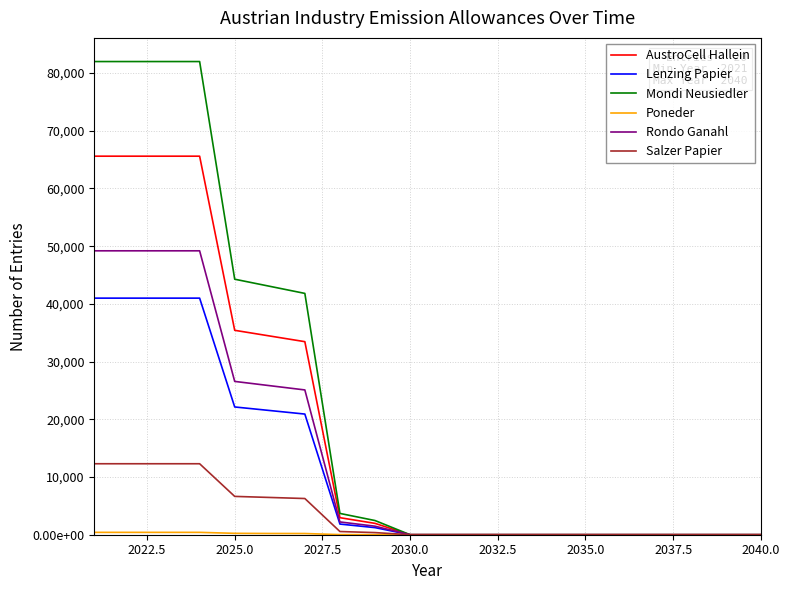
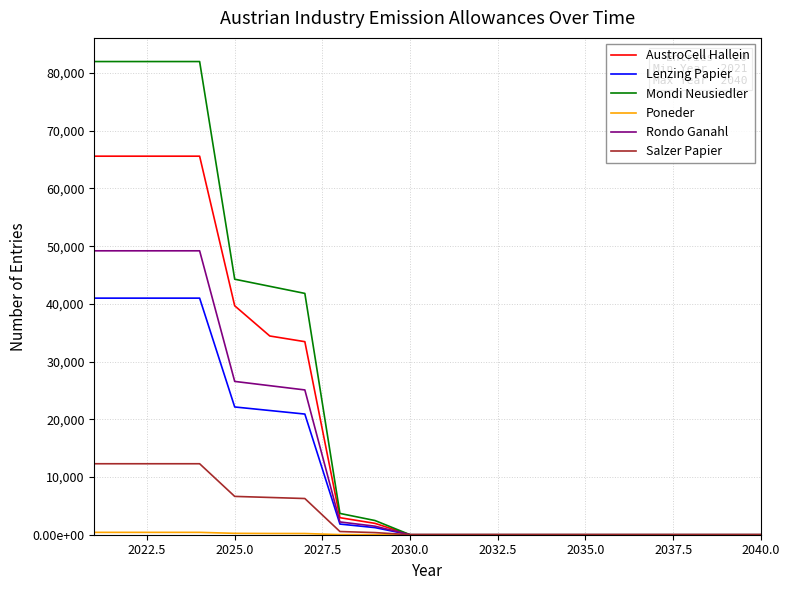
  {
    "AustroCell Hallein": {
-     "2025.0": "35,000"
+     "2025.0": "40,000"
    },
    "Lenzing Papier": {
      "2025.0": "22,000"
    },
    "Mondi Neusiedler": {
      "2025.0": "44,000"
    },
    "Poneder": {
      "2025.0": "0"
    },
    "Rondo Ganahl": {
      "2025.0": "27,000"
    },
    "Salzer Papier": {
      "2025.0": "7,000"
    }
  }
